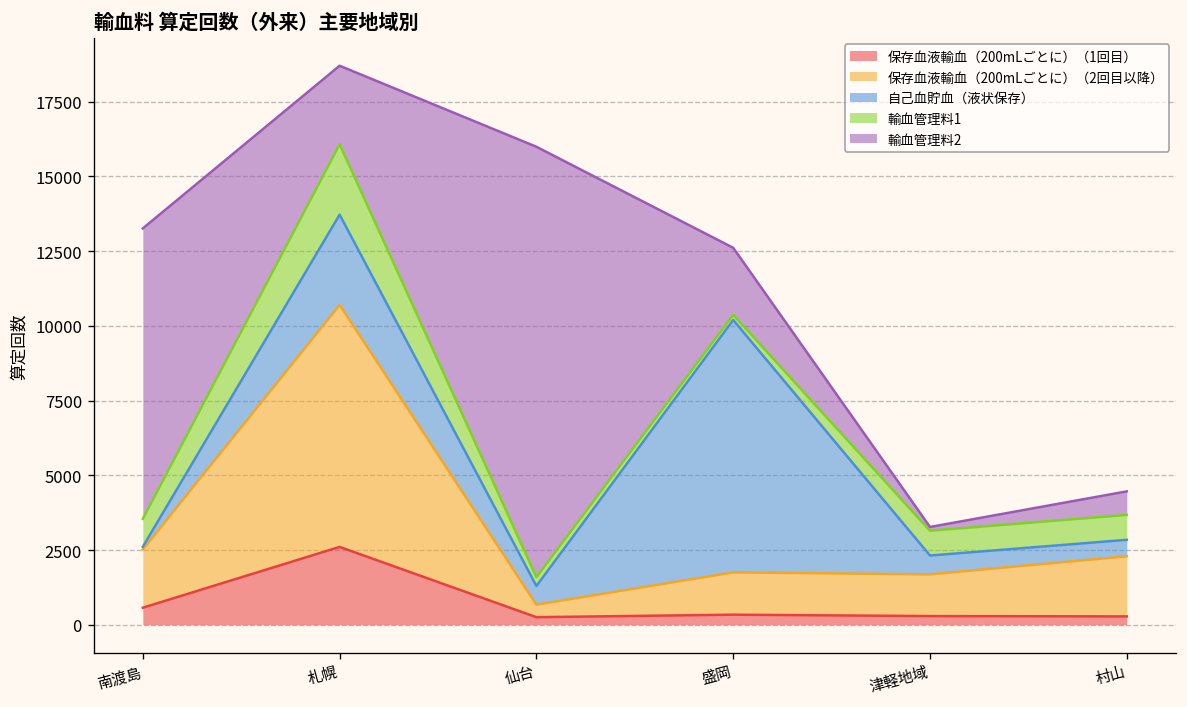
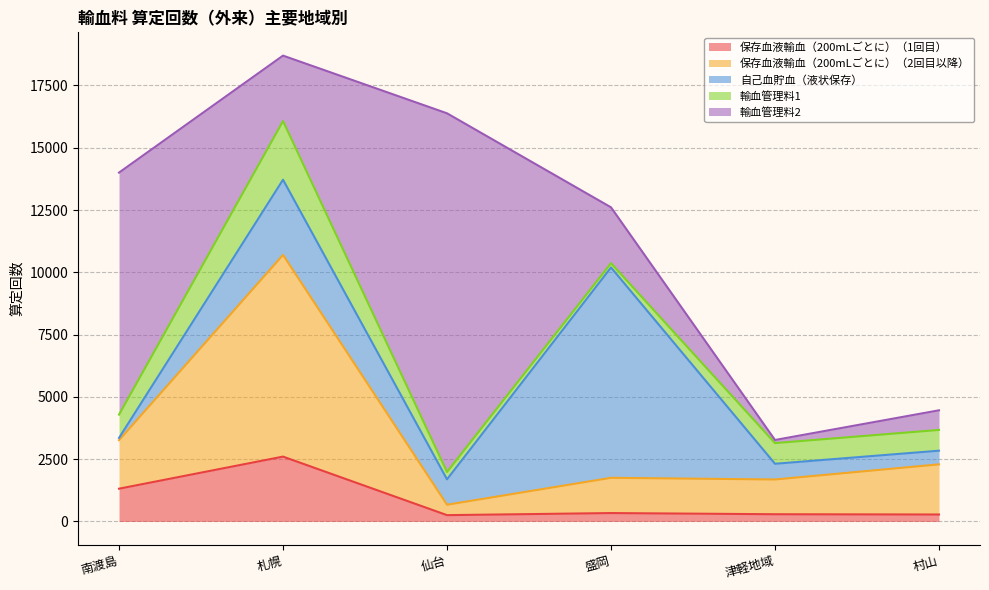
  {
    "保存血液輸血（200mLごとに）（1回目）": {
-     "南渡島": 600,
+     "南渡島": 1300,
      "札幌": 2600,
      "仙台": 300,
      "盛岡": 300,
      "津軽地域": 300,
      "村山": 300
    },
    "保存血液輸血（200mLごとに）（2回目以降）": {
      "札幌": 8100,
      "仙台": 400,
      "盛岡": 1400,
      "津軽地域": 1400,
      "村山": 2000
    },
    "自己血貯血（液状保存）": {
      "札幌": 3000,
-     "仙台": 600,
+     "仙台": 1000,
      "盛岡": 8400,
      "津軽地域": 600,
      "村山": 500
    },
    "輸血管理料1": {
      "南渡島": 900,
      "札幌": 2400,
      "仙台": 300,
      "盛岡": 200,
      "津軽地域": 800,
      "村山": 800
    },
    "輸血管理料2": {
      "南渡島": 9700,
      "札幌": 2600,
      "仙台": 14400,
      "盛岡": 2200,
      "津軽地域": 100,
      "村山": 800
    }
  }
